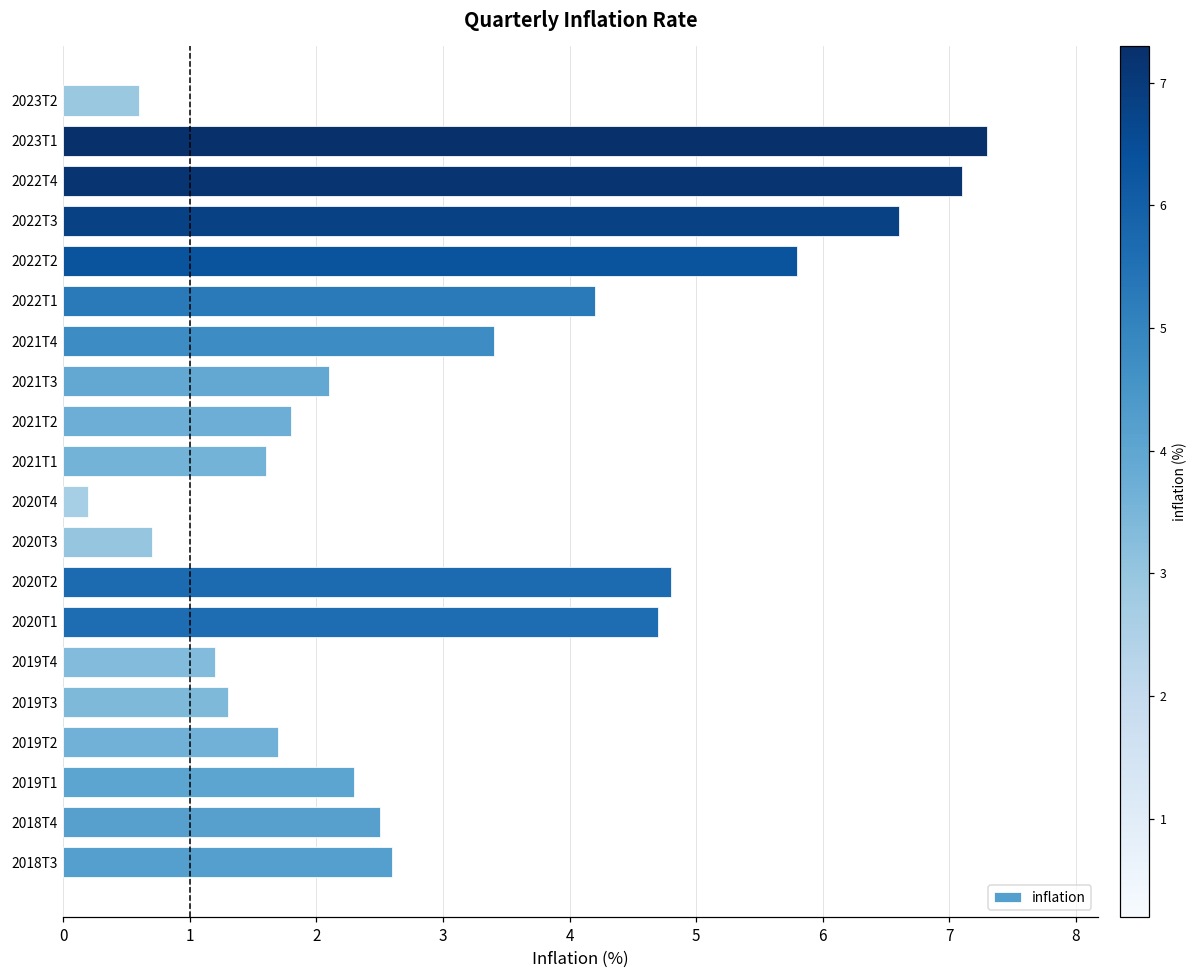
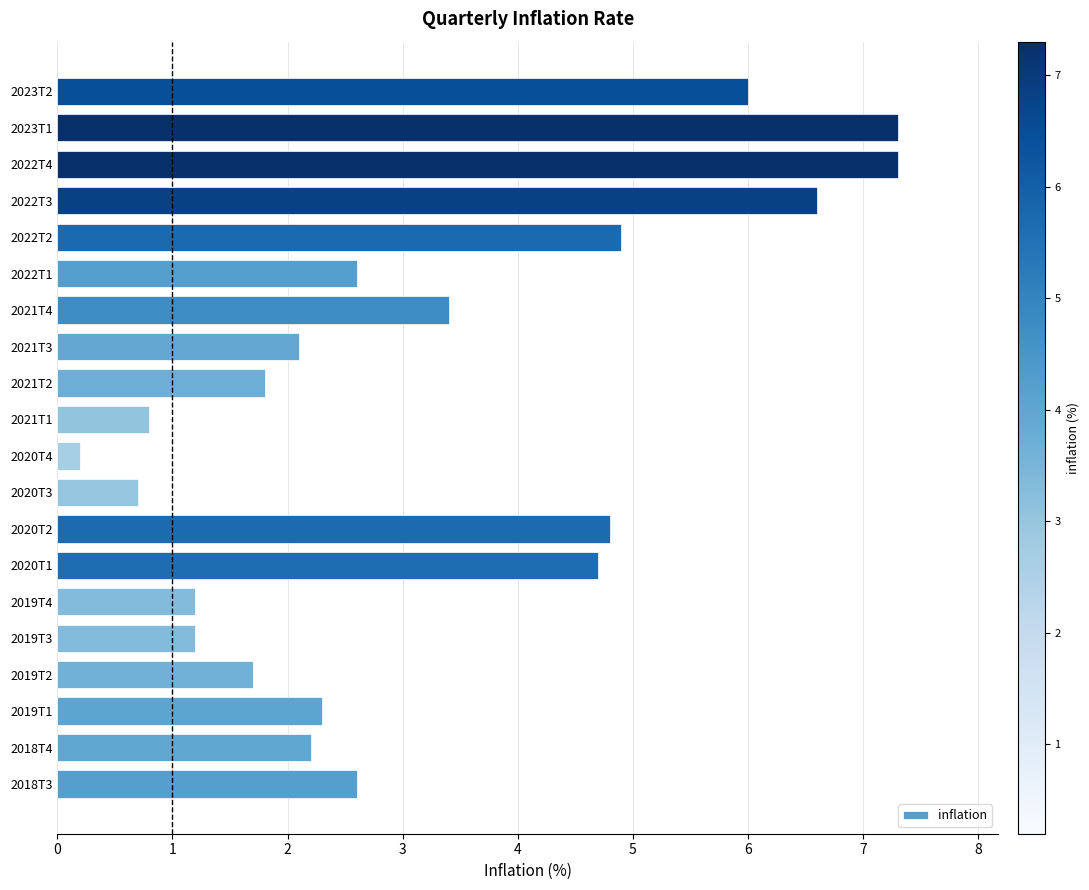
  {
-   "2023T2": 0.6,
+   "2023T2": 6.0,
    "2023T1": 7.3,
-   "2022T4": 7.1,
+   "2022T4": 7.3,
    "2022T3": 6.6,
-   "2022T2": 5.8,
-   "2022T1": 4.2,
+   "2022T2": 4.9,
+   "2022T1": 2.6,
    "2021T4": 3.4,
    "2021T3": 2.1,
    "2021T2": 1.8,
-   "2021T1": 1.6,
+   "2021T1": 0.8,
    "2020T4": 0.2,
    "2020T3": 0.7,
    "2020T2": 4.8,
    "2020T1": 4.7,
    "2019T4": 1.2,
-   "2019T3": 1.3,
+   "2019T3": 1.2,
    "2019T2": 1.7,
    "2019T1": 2.3,
-   "2018T4": 2.5,
+   "2018T4": 2.2,
    "2018T3": 2.6
  }
